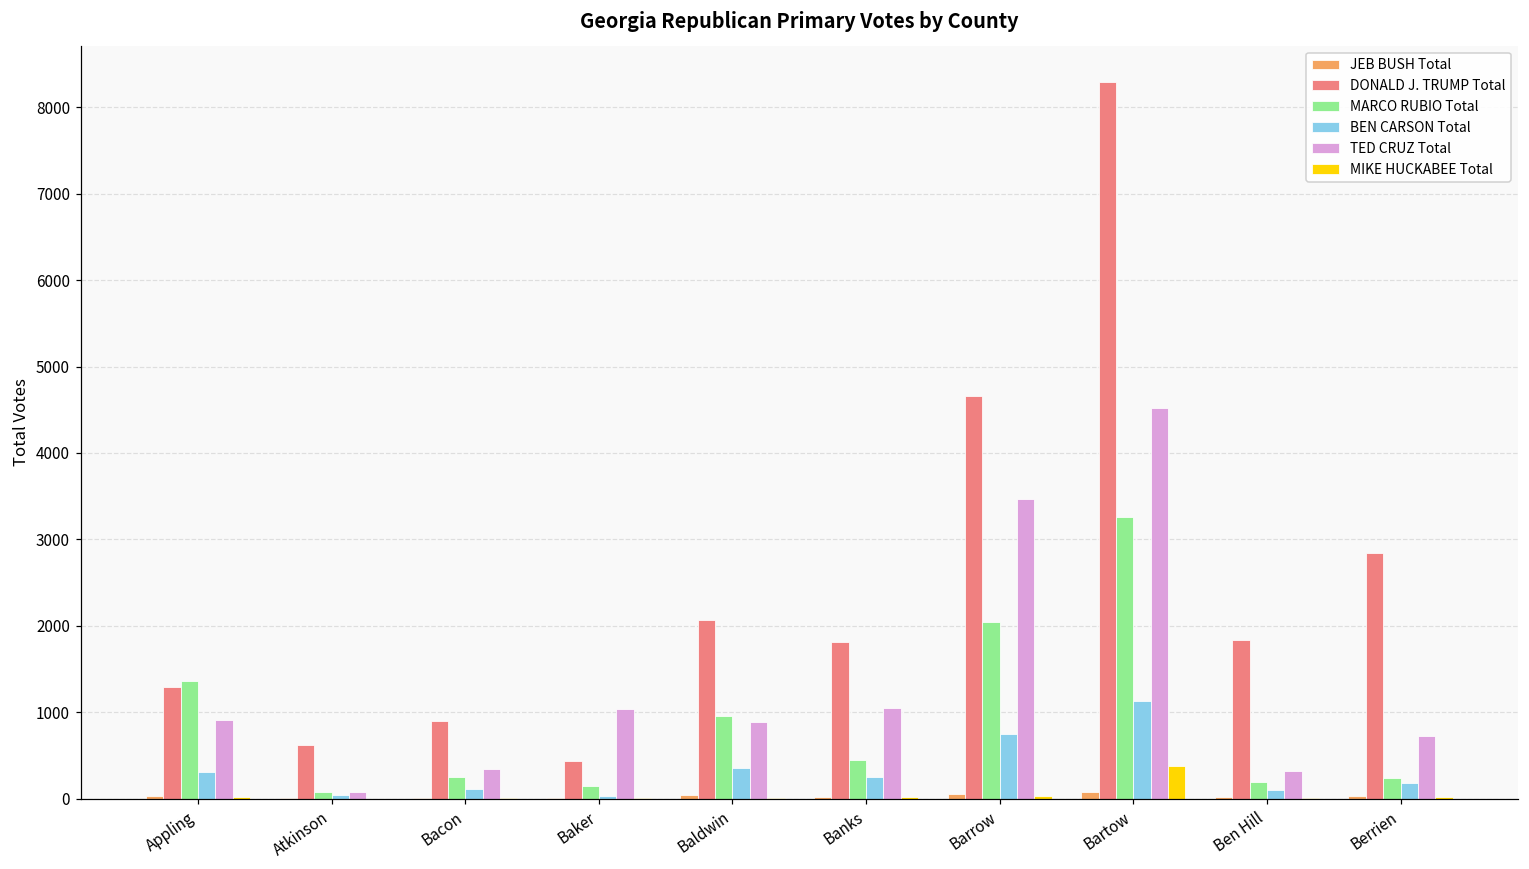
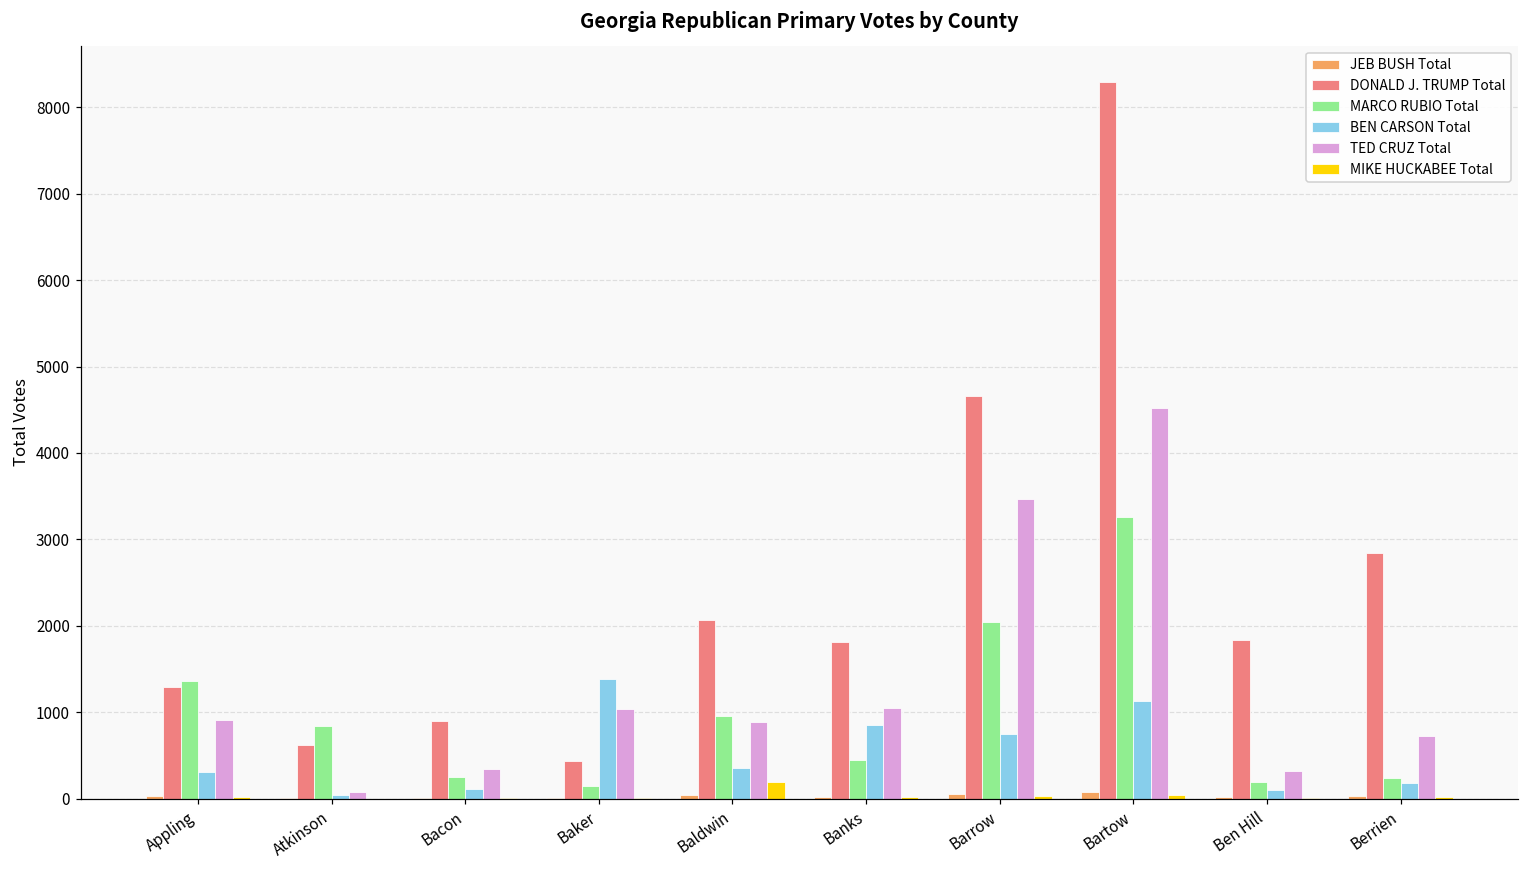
  {
    "MARCO RUBIO Total": {
      "Appling": 1400,
-     "Atkinson": 100,
+     "Atkinson": 800,
      "Bacon": 200,
      "Baker": 200,
      "Baldwin": 1000,
      "Banks": 400,
      "Barrow": 2100,
      "Bartow": 3300,
      "Ben Hill": 200,
      "Berrien": 200
    },
    "BEN CARSON Total": {
      "Appling": 300,
      "Atkinson": 0,
      "Bacon": 100,
-     "Baker": 0,
+     "Baker": 1400,
      "Baldwin": 400,
-     "Banks": 300,
+     "Banks": 900,
      "Barrow": 700,
      "Bartow": 1100,
      "Ben Hill": 100,
      "Berrien": 200
    },
    "TED CRUZ Total": {
      "Appling": 900,
      "Atkinson": 100,
      "Bacon": 300,
      "Baker": 1000,
      "Baldwin": 900,
      "Banks": 1100,
      "Barrow": 3500,
      "Bartow": 4500,
      "Ben Hill": 300,
      "Berrien": 700
    },
    "MIKE HUCKABEE Total": {
      "Atkinson": 0,
-     "Baldwin": 0,
-     "Bartow": 400
+     "Baldwin": 200,
+     "Bartow": 0
    }
  }
